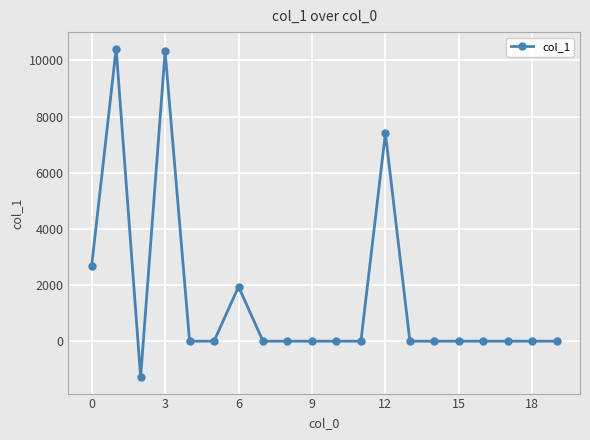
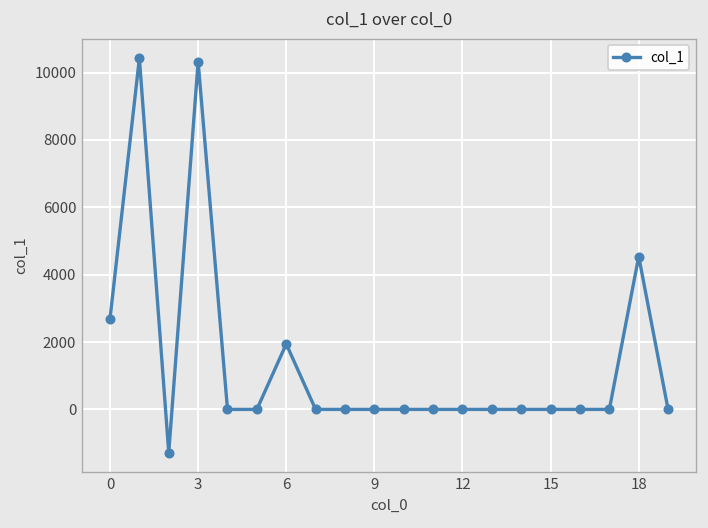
  {
    "0": 2700,
    "3": 10300,
    "6": 1900,
    "9": 0,
-   "12": 7400,
+   "12": 0,
    "15": 0,
-   "18": 0
+   "18": 4500
  }
